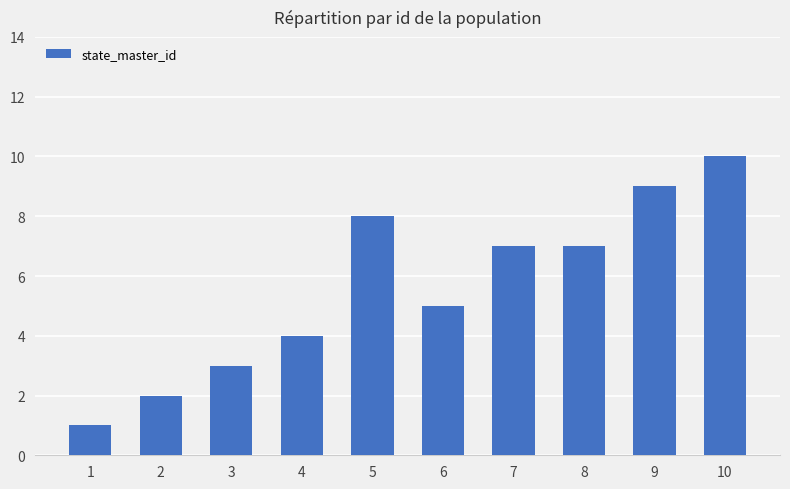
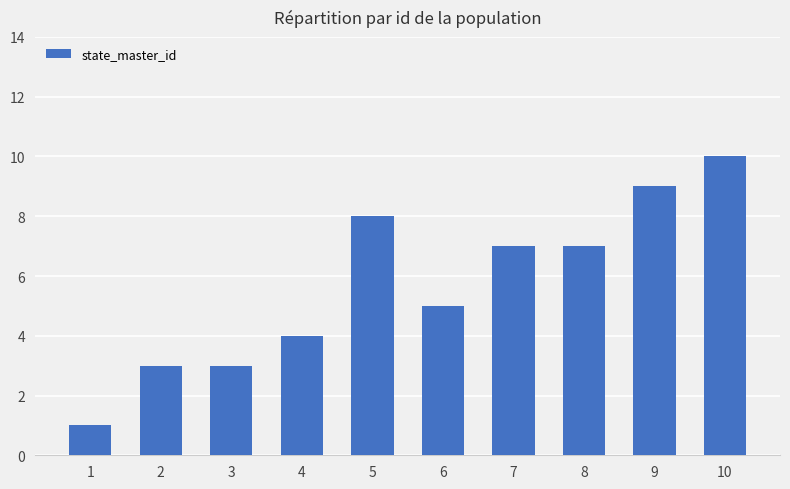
  {
    "1": 1,
-   "2": 2,
+   "2": 3,
    "3": 3,
    "4": 4,
    "5": 8,
    "6": 5,
    "7": 7,
    "8": 7,
    "9": 9,
    "10": 10
  }
